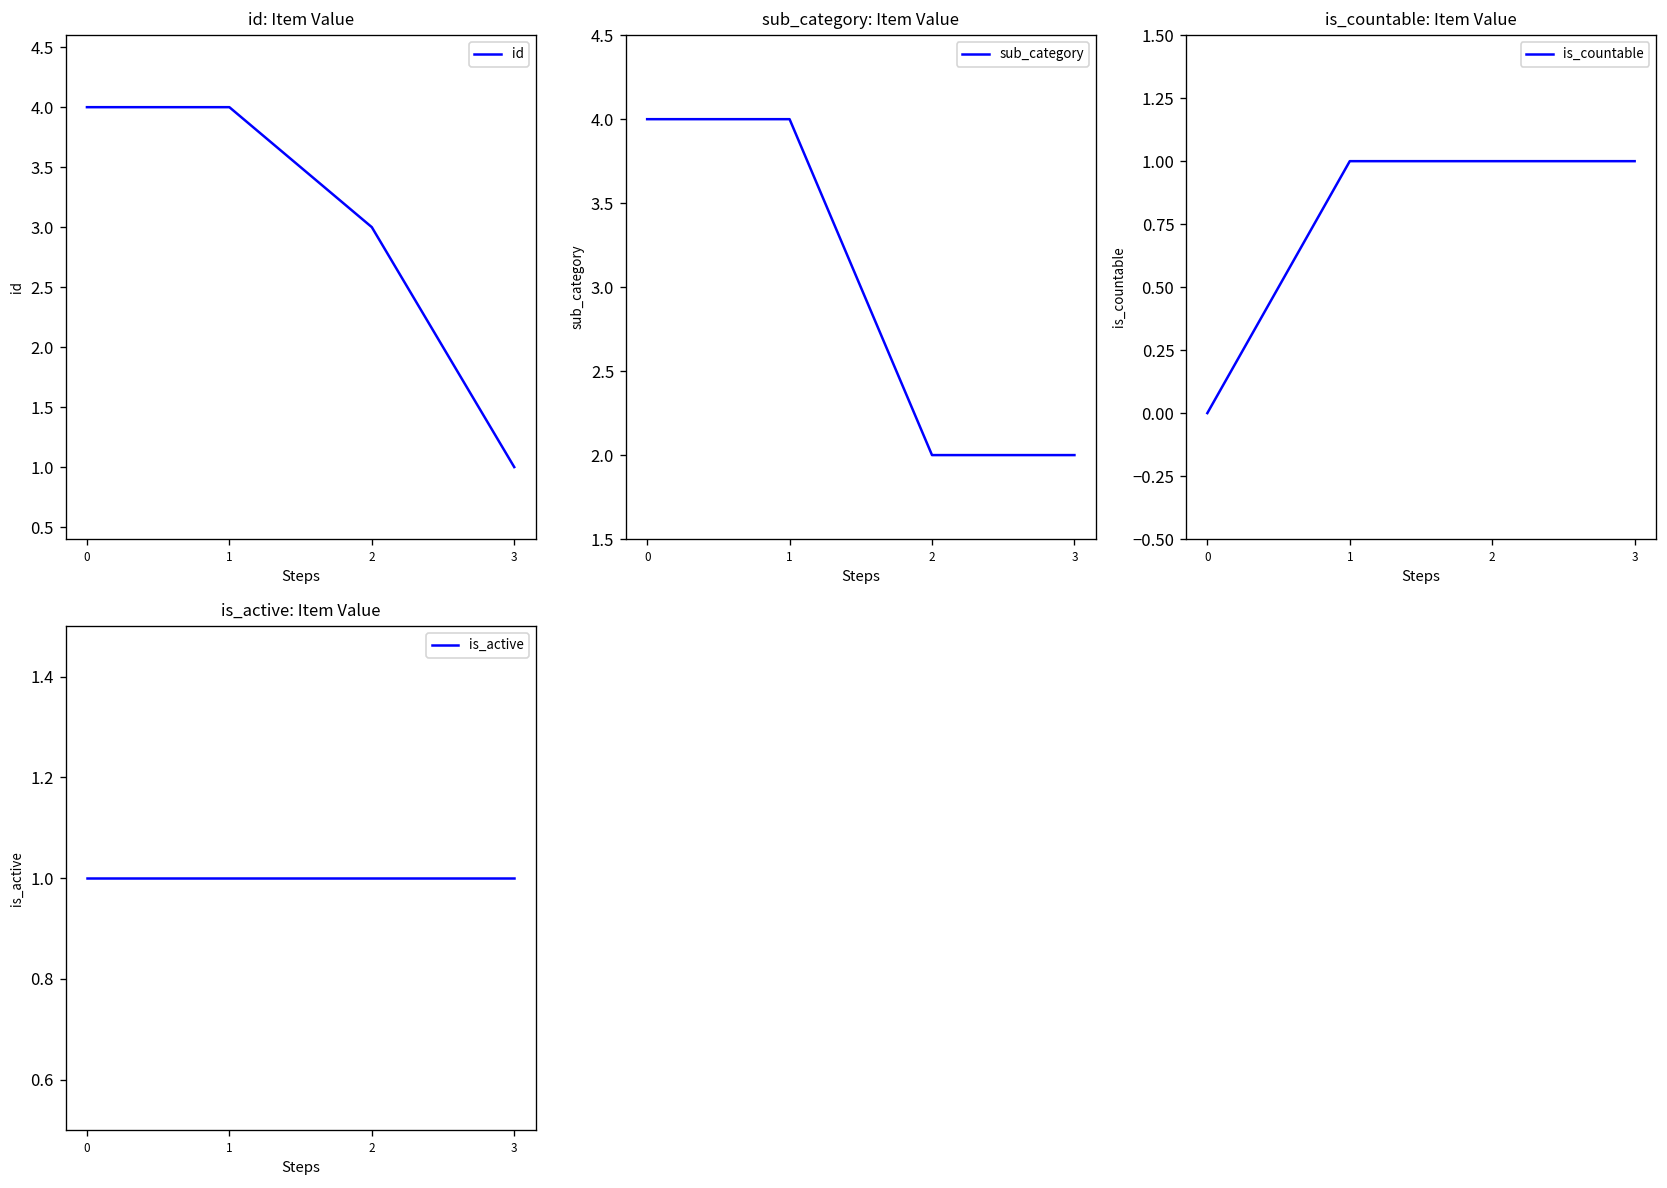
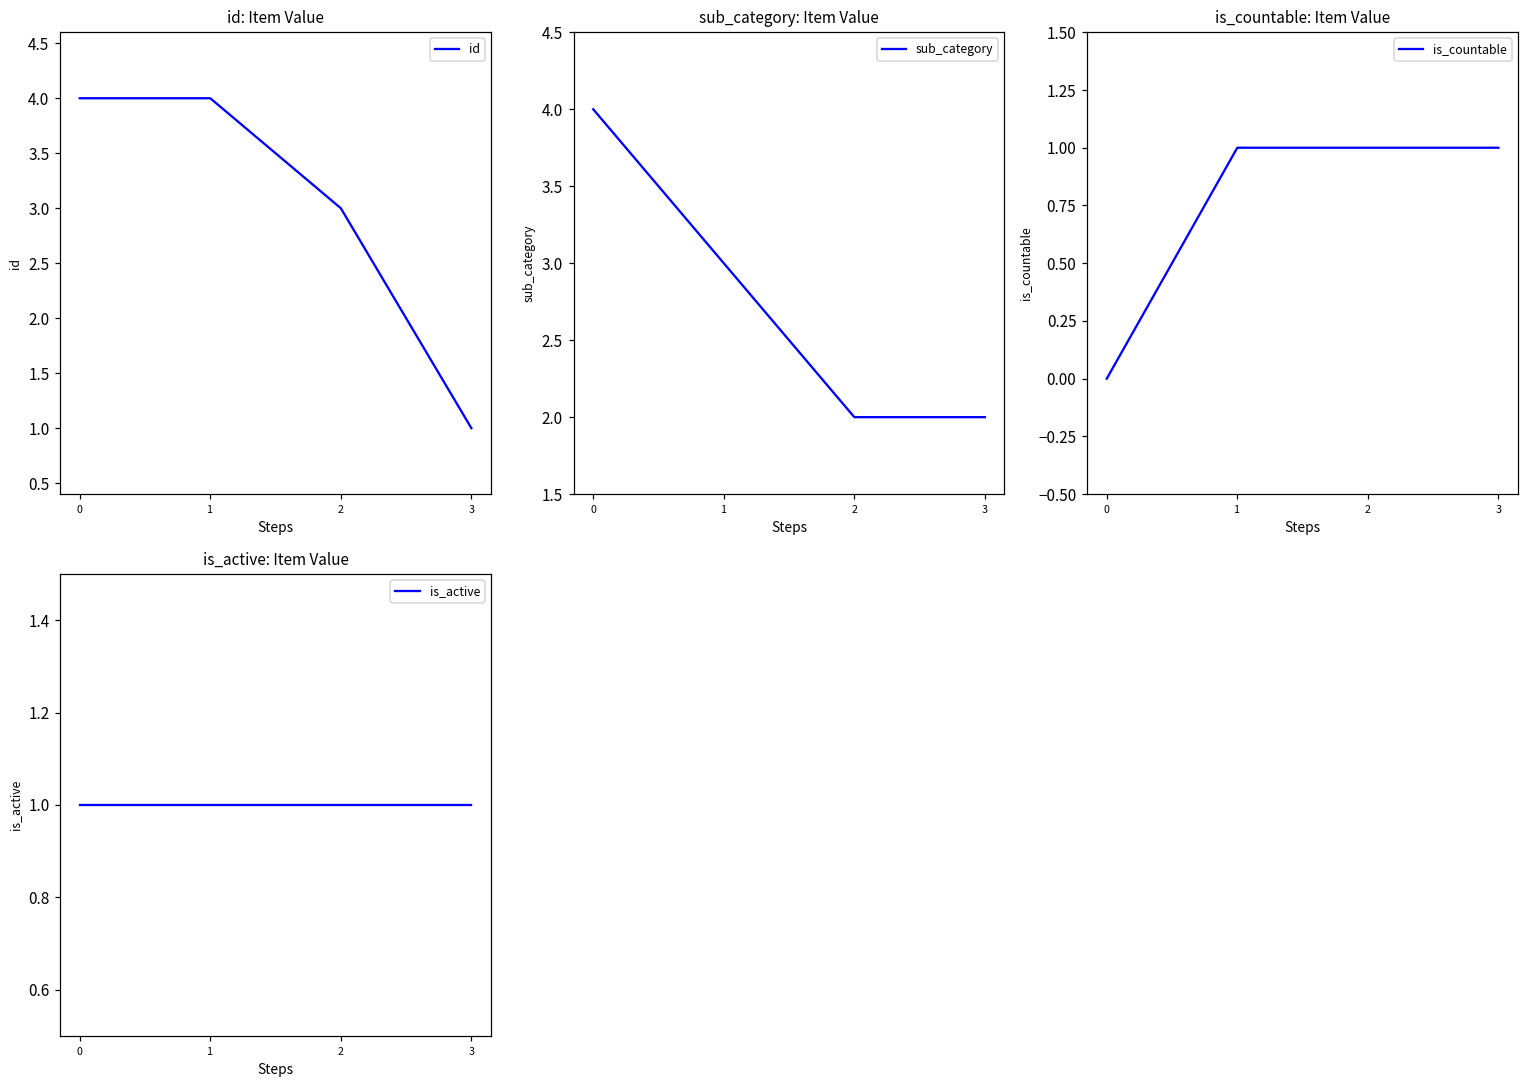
  {
    "id: Item Value": {
      "0": 4.0,
      "1": 4.0,
      "2": 3.0,
      "3": 1.0
    },
    "sub_category: Item Value": {
      "0": 4,
-     "1": 4,
+     "1": 3,
      "2": 2,
      "3": 2
    },
    "is_countable: Item Value": {
      "0": 0.00,
      "1": 1.00,
      "2": 1.00,
      "3": 1.00
    },
    "is_active: Item Value": {
      "0": 1.00,
      "1": 1.00,
      "2": 1.00,
      "3": 1.00
    }
  }
